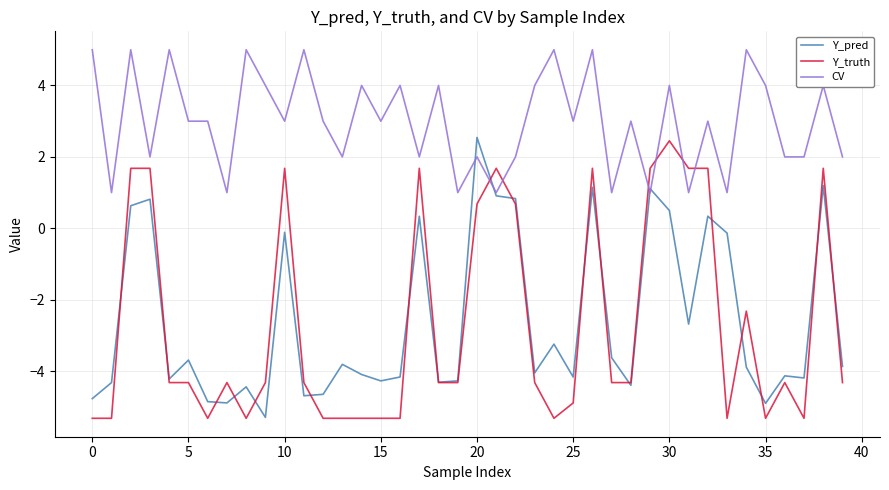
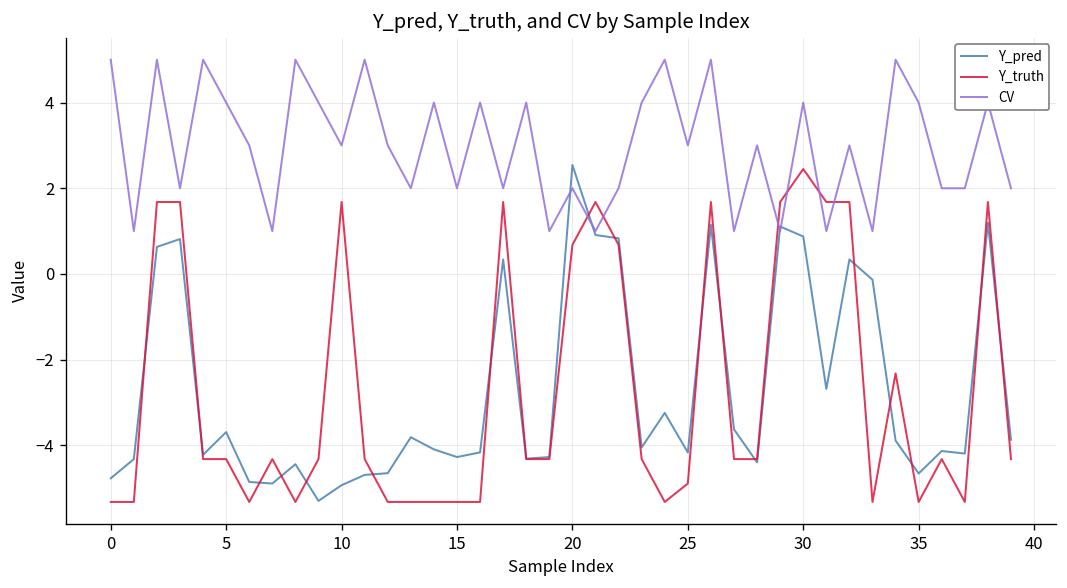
  {
    "Y_pred": {
      "0": -4.8,
      "5": -3.7,
-     "10": -0.1,
+     "10": -4.9,
      "15": -4.3,
      "20": 2.5,
      "25": -4.2,
-     "30": 0.5,
-     "35": -4.9
+     "30": 0.9,
+     "35": -4.7
    },
    "Y_truth": {
      "0": -5.3,
      "5": -4.3,
      "10": 1.7,
      "15": -5.3,
      "20": 0.7,
      "25": -4.9,
      "30": 2.5,
      "35": -5.3
    },
    "CV": {
      "0": 5,
-     "5": 3,
+     "5": 4,
      "10": 3,
-     "15": 3,
+     "15": 2,
      "20": 2,
      "25": 3,
      "30": 4,
      "35": 4
    }
  }
